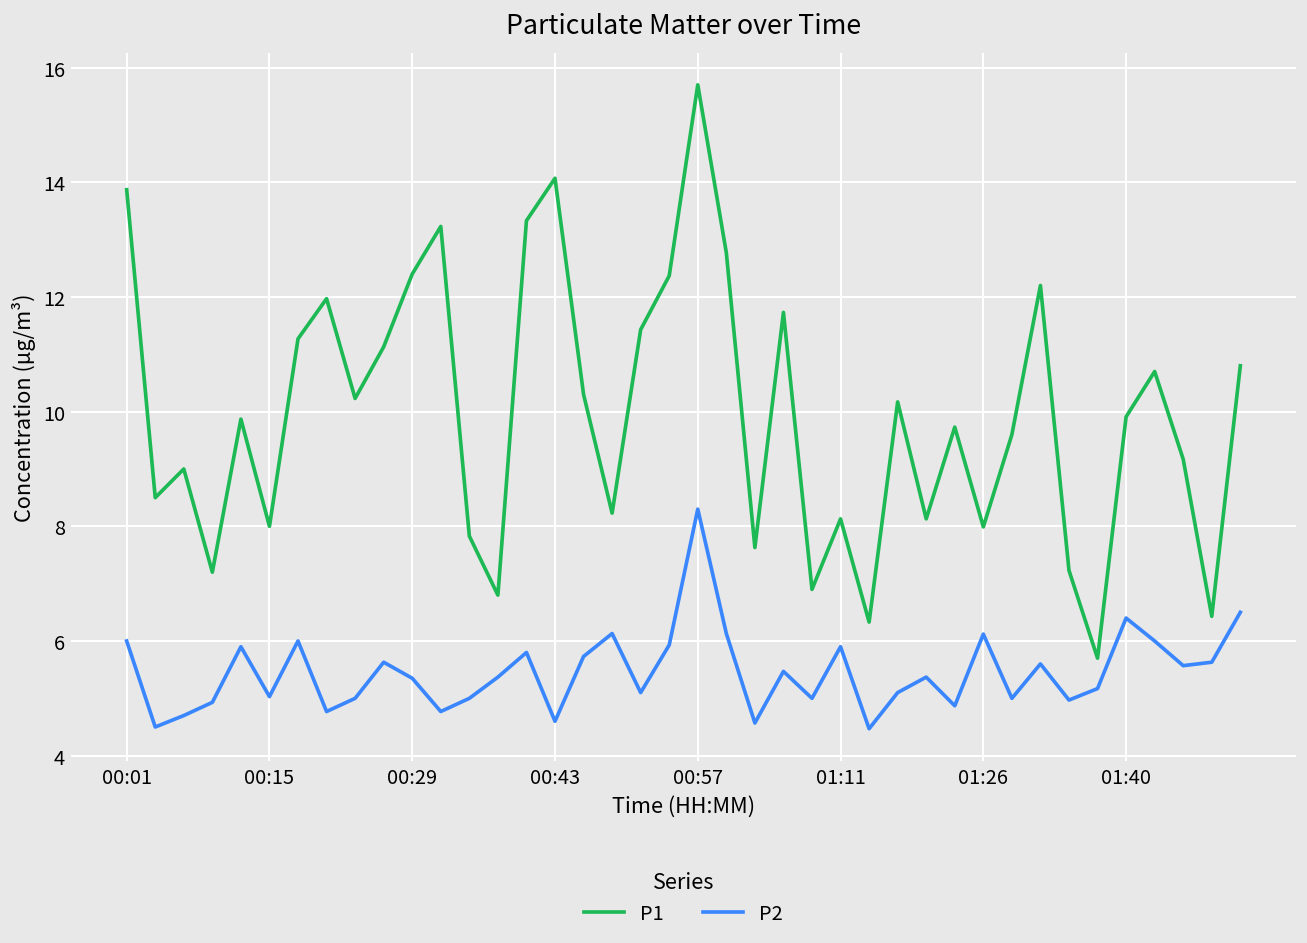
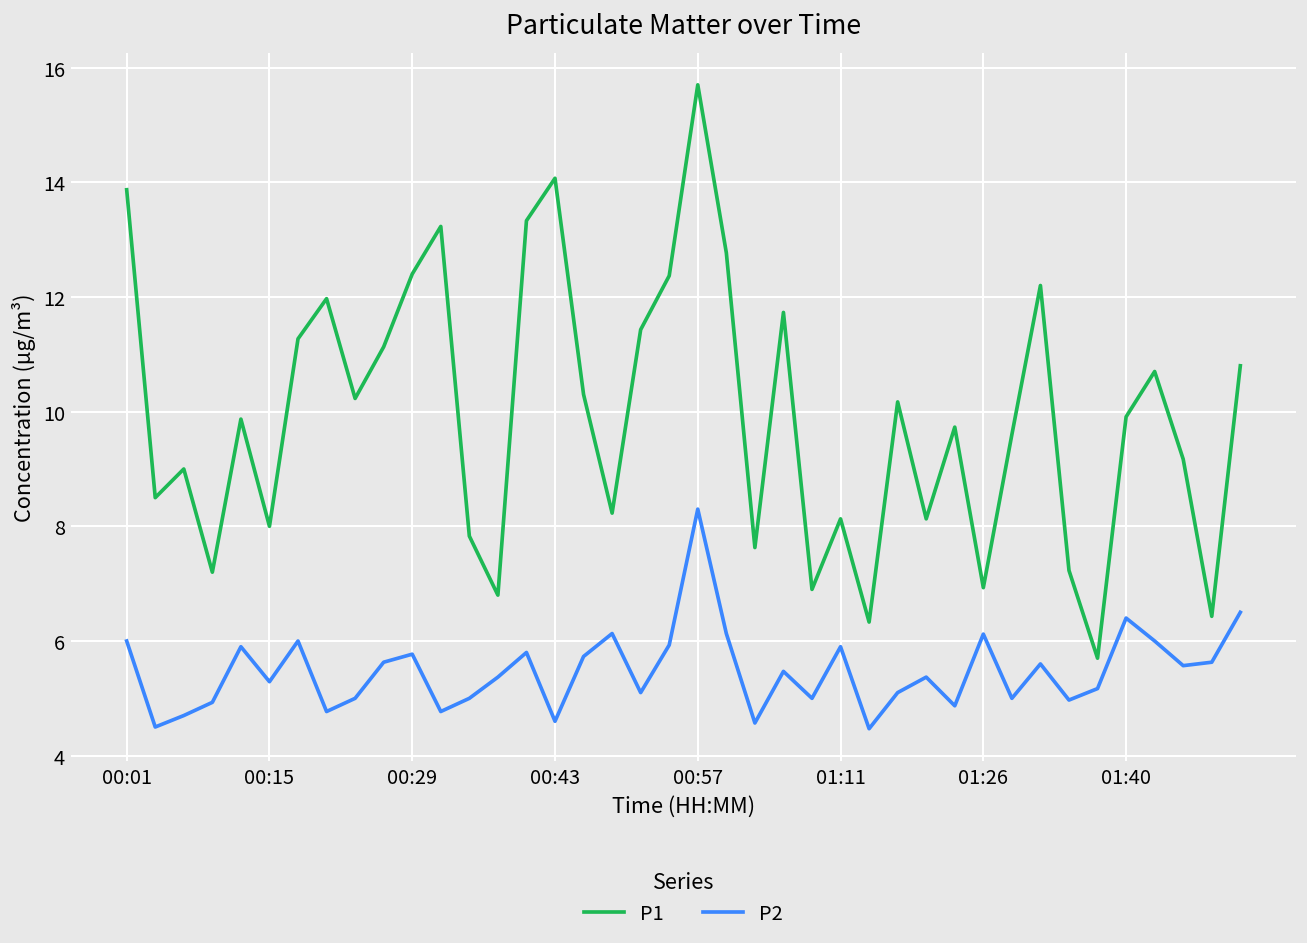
  {
    "P1": {
      "00:01": 13.9,
      "00:15": 8.0,
      "00:29": 12.4,
      "00:43": 14.1,
      "00:57": 15.7,
      "01:11": 8.1,
-     "01:26": 8.0,
+     "01:26": 6.9,
      "01:40": 9.9
    },
    "P2": {
      "00:01": 6.0,
-     "00:15": 5.0,
-     "00:29": 5.4,
+     "00:15": 5.3,
+     "00:29": 5.8,
      "00:43": 4.6,
      "00:57": 8.3,
      "01:11": 5.9,
      "01:26": 6.1,
      "01:40": 6.4
    }
  }
